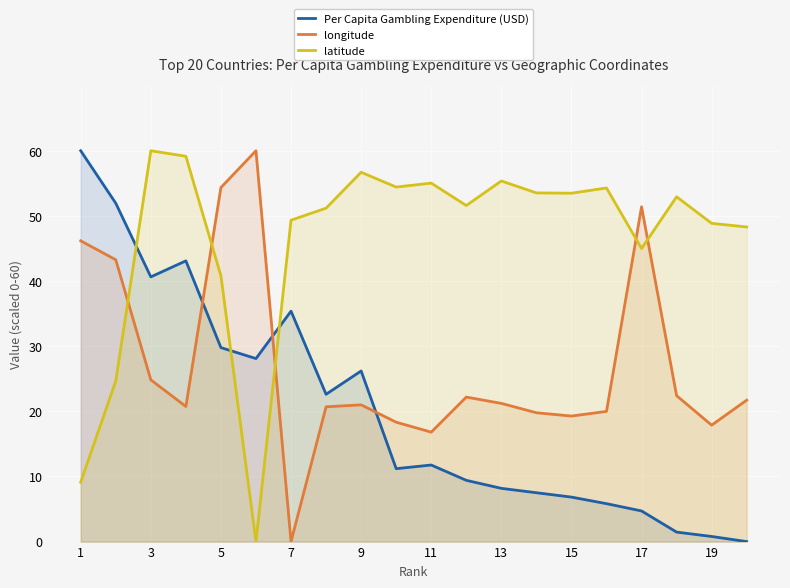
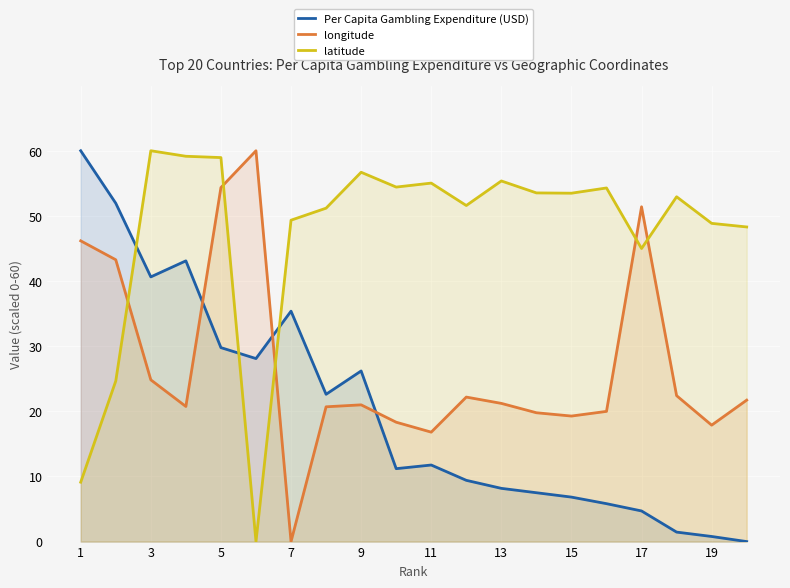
  {
    "Per Capita Gambling Expenditure (USD)": {
      "1": 60,
      "3": 41,
      "5": 30,
      "7": 35,
      "9": 26,
      "11": 12,
      "13": 8,
      "15": 7,
      "17": 5,
      "19": 1
    },
    "longitude": {
      "1": 46,
      "3": 25,
      "5": 54,
      "7": 0,
      "9": 21,
      "11": 17,
      "13": 21,
      "15": 19,
      "17": 51,
      "19": 18
    },
    "latitude": {
      "1": 9,
      "3": 60,
-     "5": 41,
+     "5": 59,
      "7": 49,
      "9": 57,
      "11": 55,
      "13": 55,
      "15": 53,
      "17": 45,
      "19": 49
    }
  }
